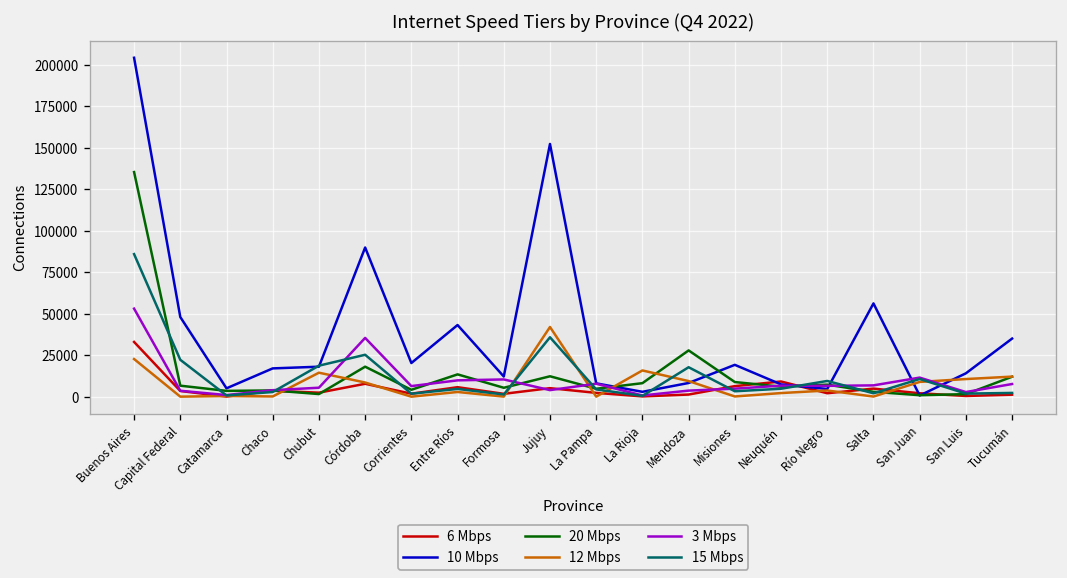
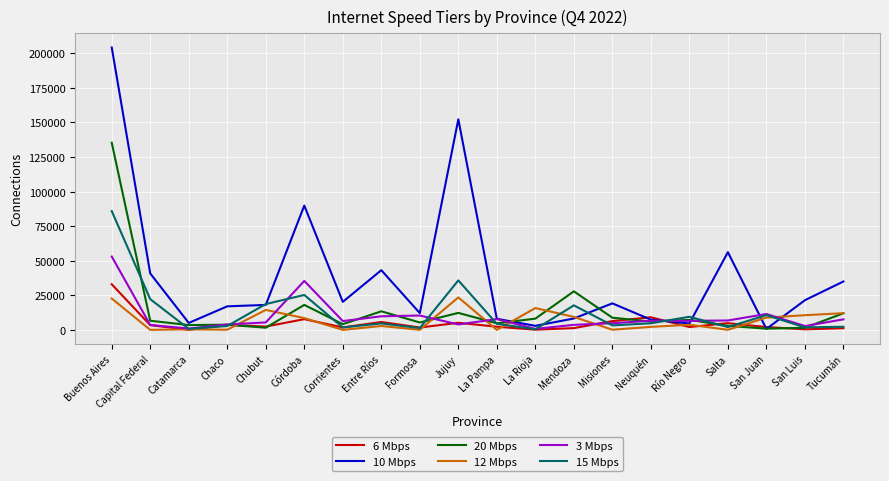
  {
    "6 Mbps": {
      "Buenos Aires": 33000,
      "La Pampa": 2000,
      "Mendoza": 1000,
      "Salta": 5000
    },
    "10 Mbps": {
      "Buenos Aires": 204000,
-     "Capital Federal": 48000,
+     "Capital Federal": 41000,
      "Chaco": 17000,
      "Córdoba": 90000,
      "Corrientes": 20000,
      "Entre Ríos": 43000,
      "Jujuy": 152000,
      "La Rioja": 3000,
      "Misiones": 19000,
      "Salta": 56000,
-     "San Luis": 14000,
+     "San Luis": 21000,
      "Tucumán": 35000
    },
    "20 Mbps": {
      "Buenos Aires": 135000,
      "Capital Federal": 7000,
      "Córdoba": 18000,
      "Corrientes": 4000,
      "Entre Ríos": 13000,
      "Formosa": 5000,
      "Jujuy": 12000,
      "La Rioja": 8000,
      "Mendoza": 28000,
      "Misiones": 9000
    },
    "12 Mbps": {
      "Buenos Aires": 23000,
      "Capital Federal": 0,
      "Chaco": 0,
      "Chubut": 14000,
      "Entre Ríos": 3000,
-     "Jujuy": 42000,
+     "Jujuy": 23000,
      "La Pampa": 0,
      "La Rioja": 16000,
      "Misiones": 0,
      "Neuquén": 2000,
      "Salta": 0,
      "San Luis": 11000
    },
    "3 Mbps": {
      "Buenos Aires": 53000,
      "Chubut": 5000,
      "Córdoba": 35000,
      "Corrientes": 6000,
      "Entre Ríos": 10000,
      "Mendoza": 4000,
      "Salta": 7000,
      "Tucumán": 8000
    },
    "15 Mbps": {
      "Buenos Aires": 86000,
      "Capital Federal": 22000,
      "Córdoba": 25000,
      "Jujuy": 36000,
      "Mendoza": 18000,
      "Río Negro": 9000
    }
  }
